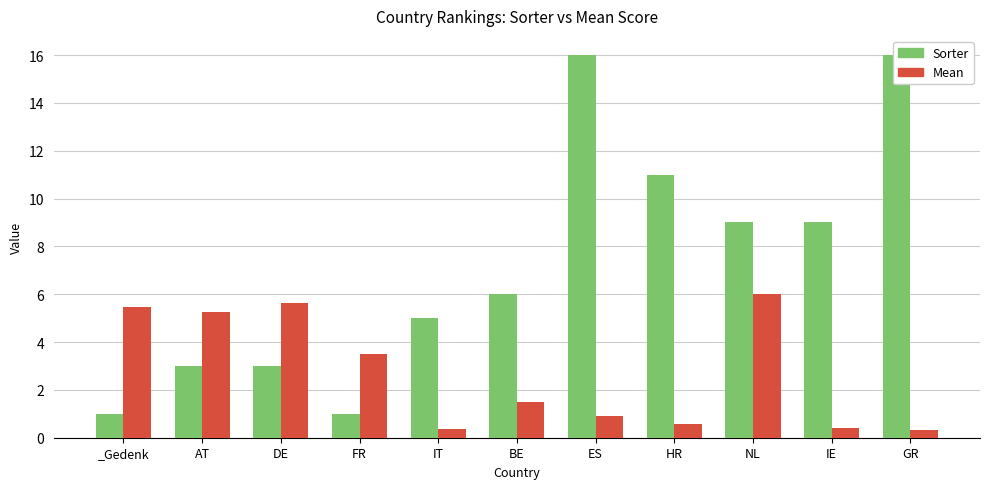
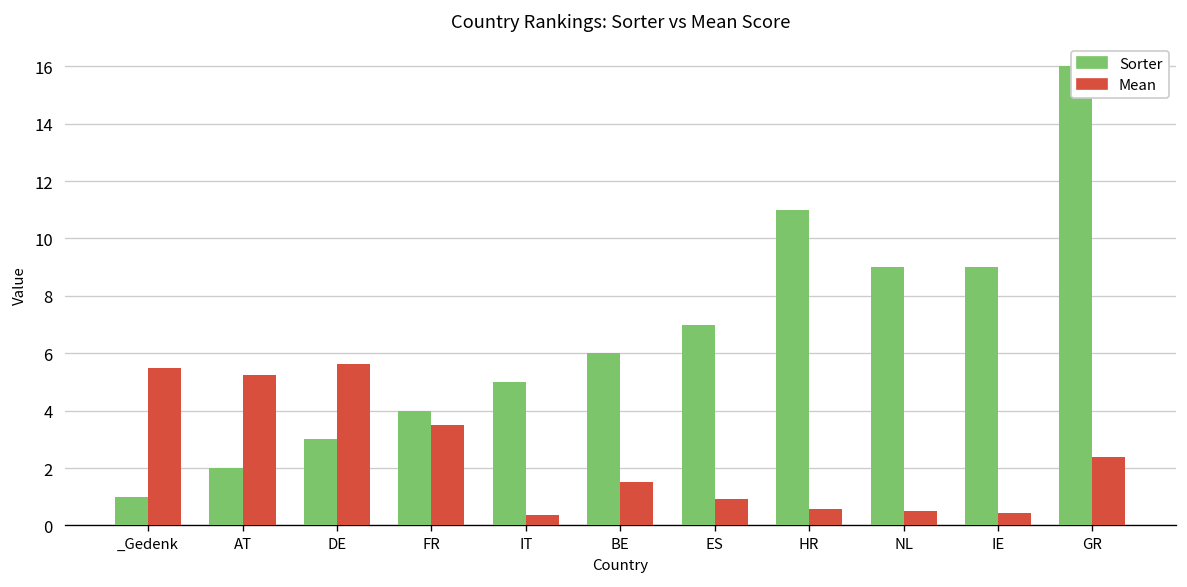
  {
    "Sorter": {
      "_Gedenk": 1,
-     "AT": 3,
+     "AT": 2,
      "DE": 3,
-     "FR": 1,
+     "FR": 4,
      "IT": 5,
      "BE": 6,
-     "ES": 16,
+     "ES": 7,
      "HR": 11,
      "NL": 9,
      "IE": 9
    },
    "Mean": {
      "_Gedenk": 5.5,
      "AT": 5.3,
      "DE": 5.6,
      "FR": 3.5,
      "IT": 0.4,
      "BE": 1.5,
      "ES": 0.9,
      "HR": 0.6,
-     "NL": 6.0,
+     "NL": 0.5,
      "IE": 0.4,
-     "GR": 0.3
+     "GR": 2.4
    }
  }
